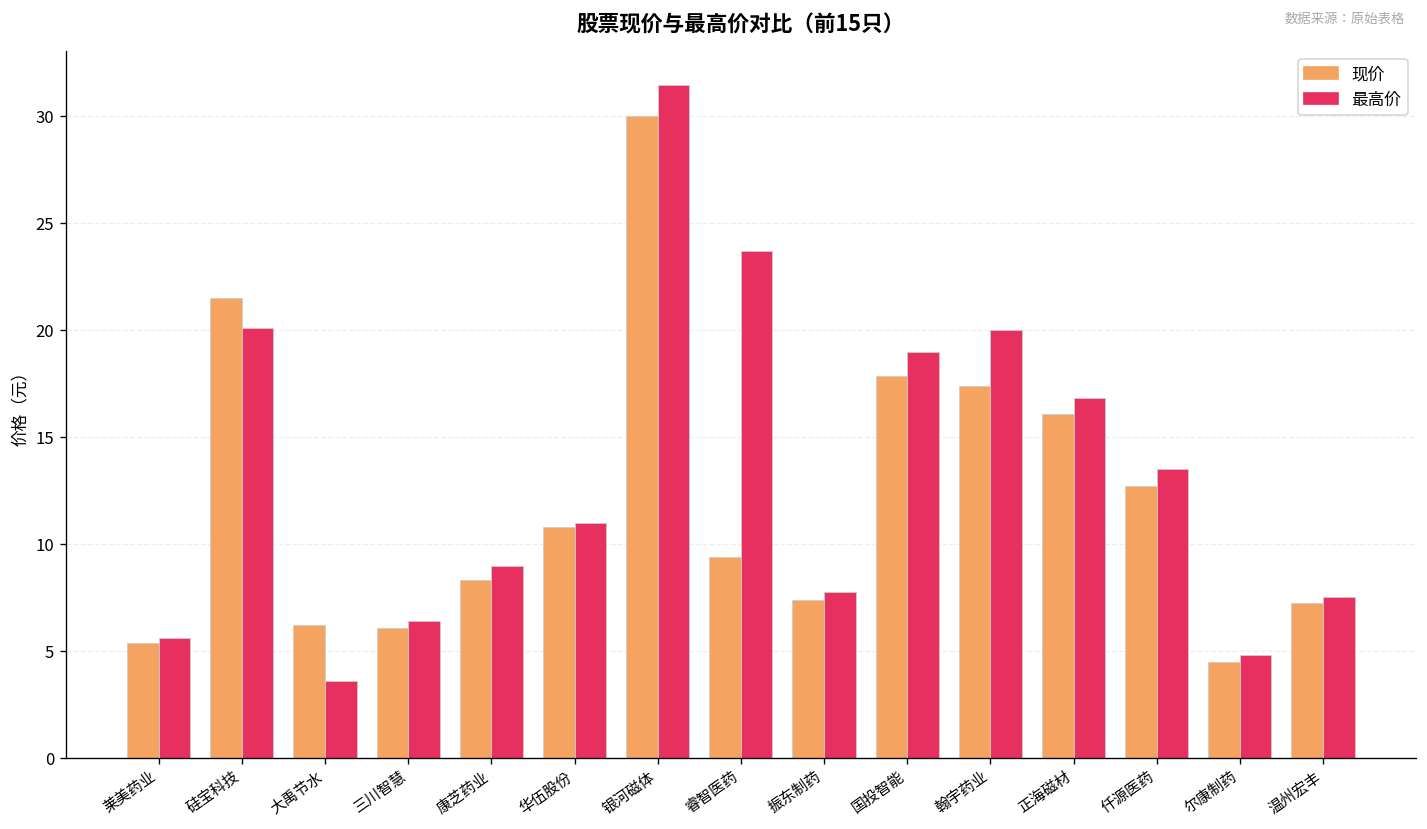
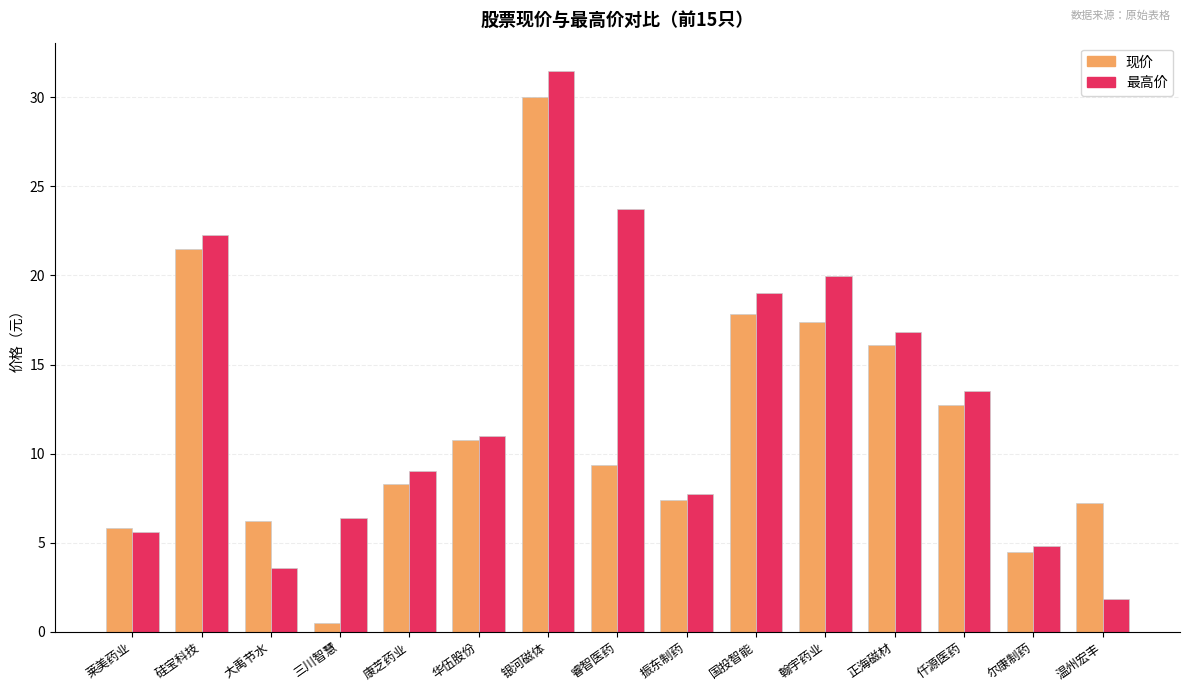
  {
    "现价": {
-     "莱美药业": 5.4,
+     "莱美药业": 5.9,
      "硅宝科技": 21.5,
      "大禹节水": 6.2,
-     "三川智慧": 6.1,
+     "三川智慧": 0.5,
      "康芝药业": 8.3,
      "华伍股份": 10.8,
      "银河磁体": 30.0,
      "睿智医药": 9.4,
      "振东制药": 7.4,
      "国投智能": 17.9,
      "翰宇药业": 17.4,
      "正海磁材": 16.1,
      "仟源医药": 12.7,
      "尔康制药": 4.5,
      "温州宏丰": 7.2
    },
    "最高价": {
      "莱美药业": 5.6,
-     "硅宝科技": 20.1,
+     "硅宝科技": 22.3,
      "大禹节水": 3.6,
      "三川智慧": 6.4,
      "康芝药业": 9.0,
      "华伍股份": 11.0,
      "银河磁体": 31.5,
      "睿智医药": 23.7,
      "振东制药": 7.8,
      "国投智能": 19.0,
      "翰宇药业": 20.0,
      "正海磁材": 16.8,
      "仟源医药": 13.5,
      "尔康制药": 4.8,
-     "温州宏丰": 7.5
+     "温州宏丰": 1.8
    }
  }
